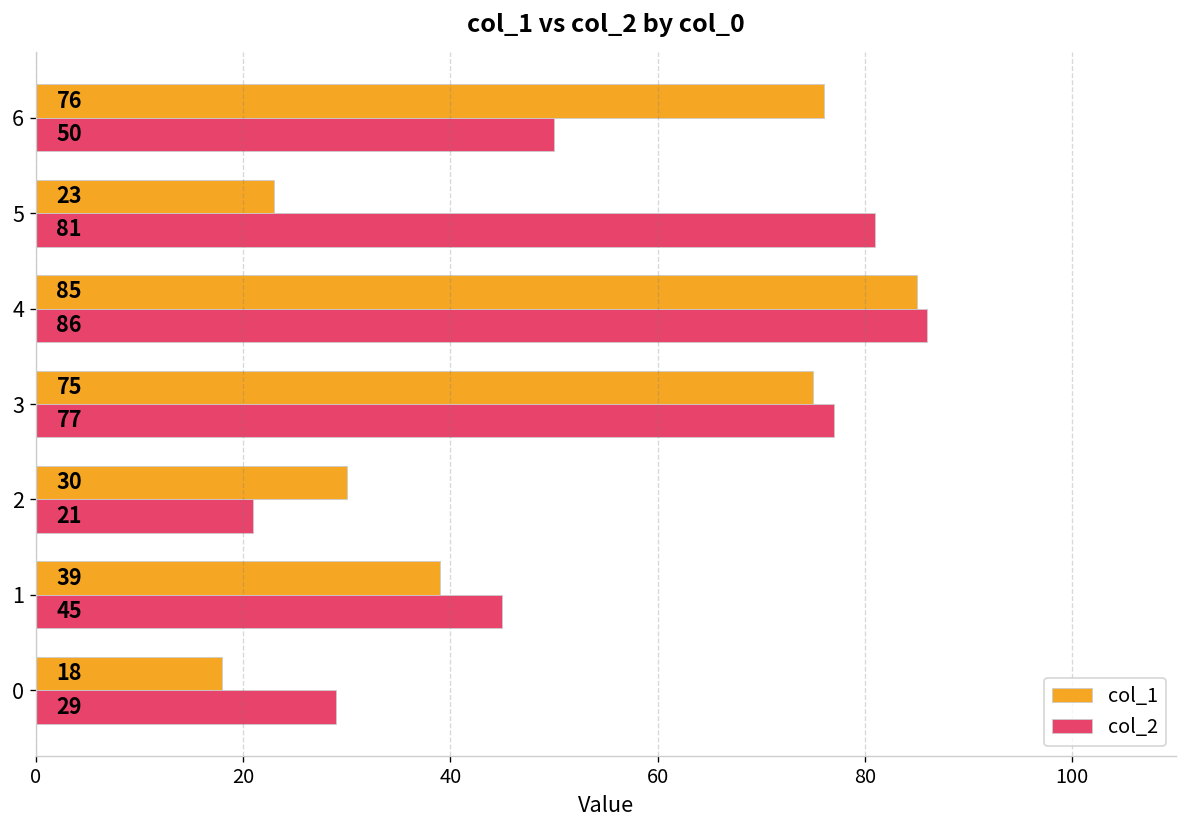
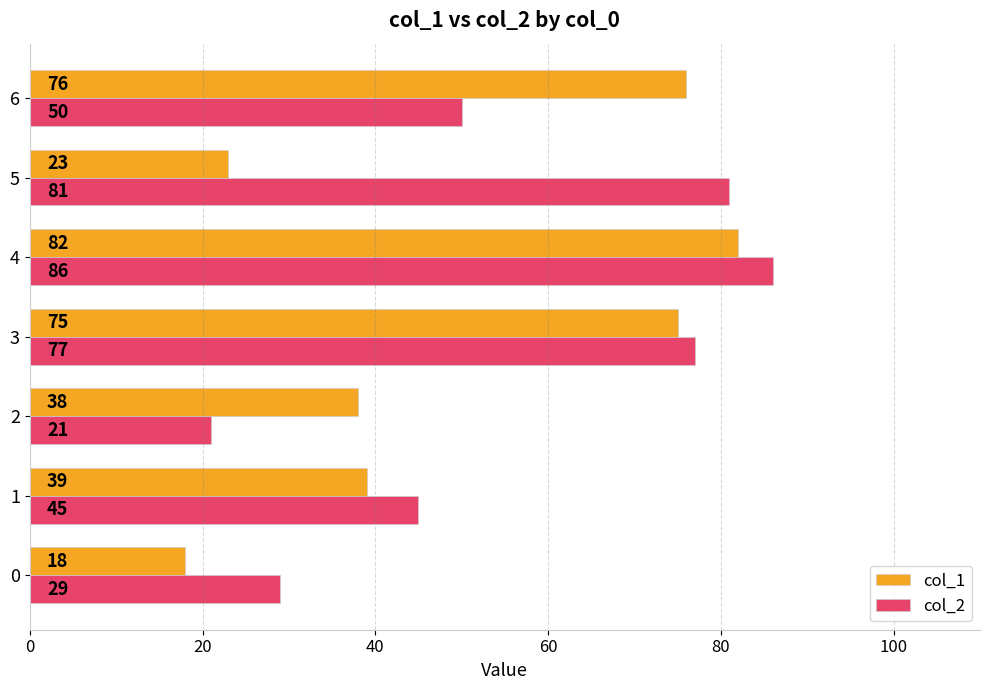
  {
    "col_1": {
      "6": 76,
      "5": 23,
-     "4": 85,
+     "4": 82,
      "3": 75,
-     "2": 30,
+     "2": 38,
      "1": 39,
      "0": 18
    },
    "col_2": {
      "6": 50,
      "5": 81,
      "4": 86,
      "3": 77,
      "2": 21,
      "1": 45,
      "0": 29
    }
  }
